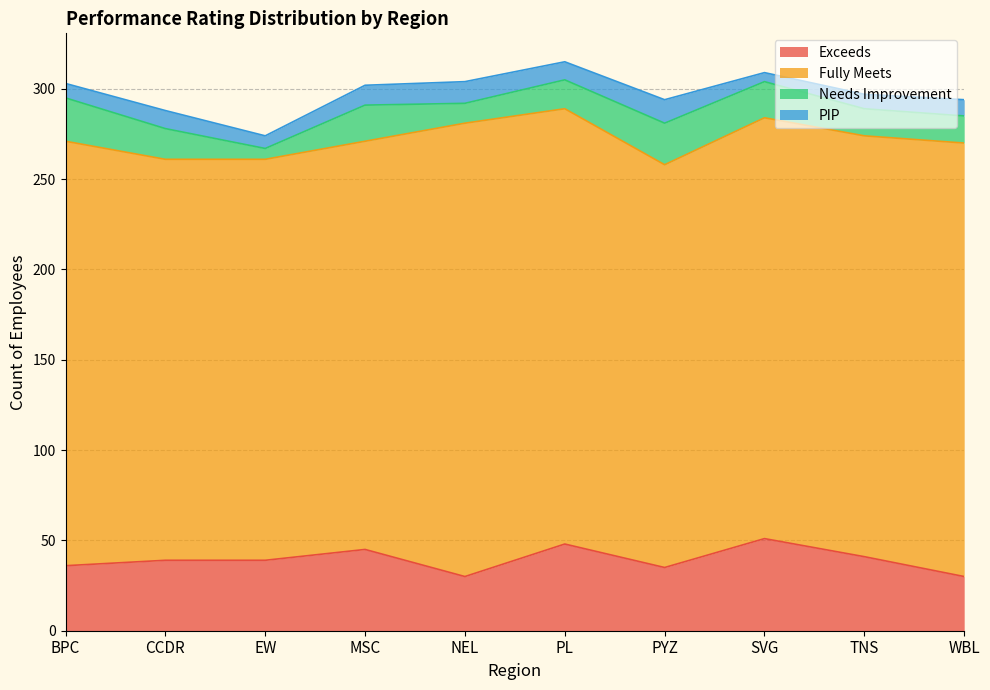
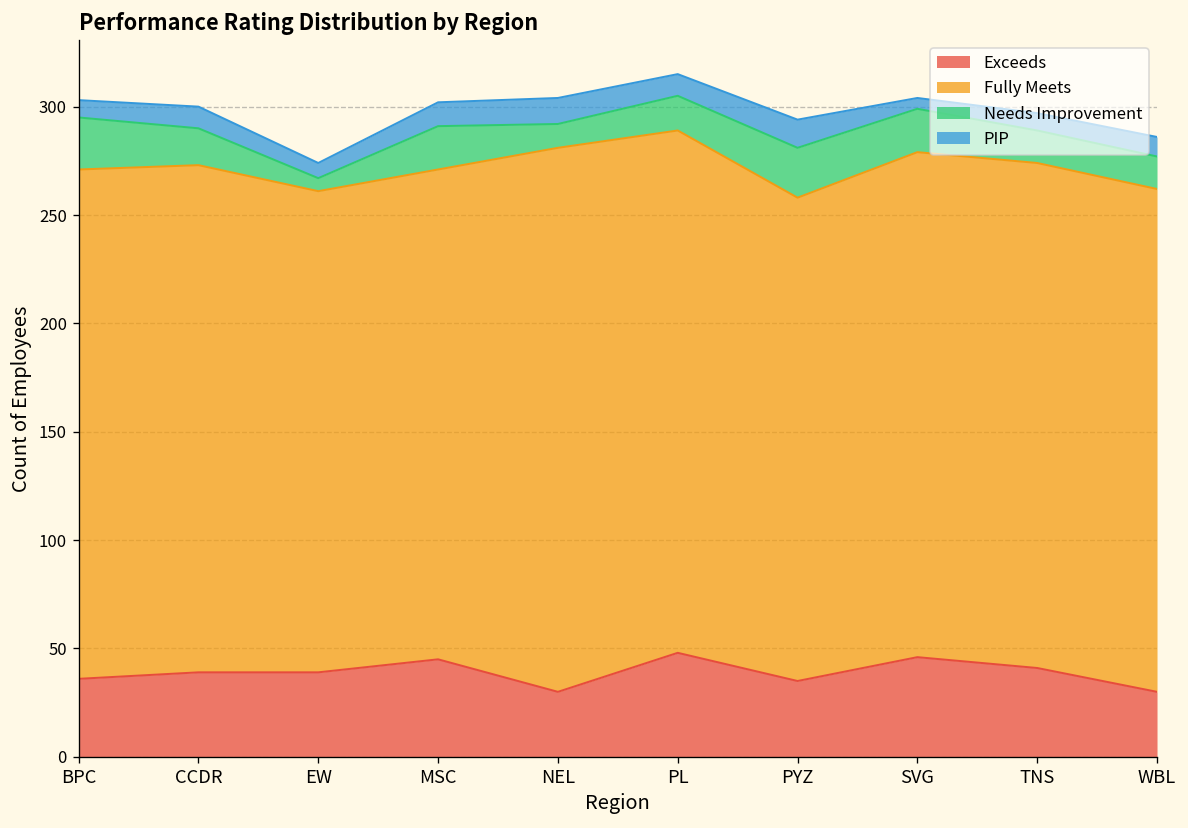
  {
    "Exceeds": {
      "BPC": 36,
      "CCDR": 39,
      "EW": 39,
      "MSC": 45,
      "NEL": 30,
      "PL": 48,
      "PYZ": 35,
-     "SVG": 51,
+     "SVG": 46,
      "TNS": 41,
      "WBL": 30
    },
    "Fully Meets": {
      "BPC": 235,
-     "CCDR": 222,
+     "CCDR": 234,
      "EW": 222,
      "MSC": 226,
      "NEL": 251,
      "PL": 241,
      "PYZ": 223,
      "SVG": 233,
      "TNS": 233,
-     "WBL": 240
+     "WBL": 232
    },
    "Needs Improvement": {
      "BPC": 24,
      "CCDR": 17,
      "EW": 6,
      "MSC": 20,
      "NEL": 11,
      "PL": 16,
      "PYZ": 23,
      "SVG": 20,
      "WBL": 15
    },
    "PIP": {
      "BPC": 8,
      "CCDR": 10,
      "EW": 7,
      "MSC": 11,
      "NEL": 12,
      "PL": 10,
      "PYZ": 13,
      "SVG": 5,
      "WBL": 9
    }
  }
